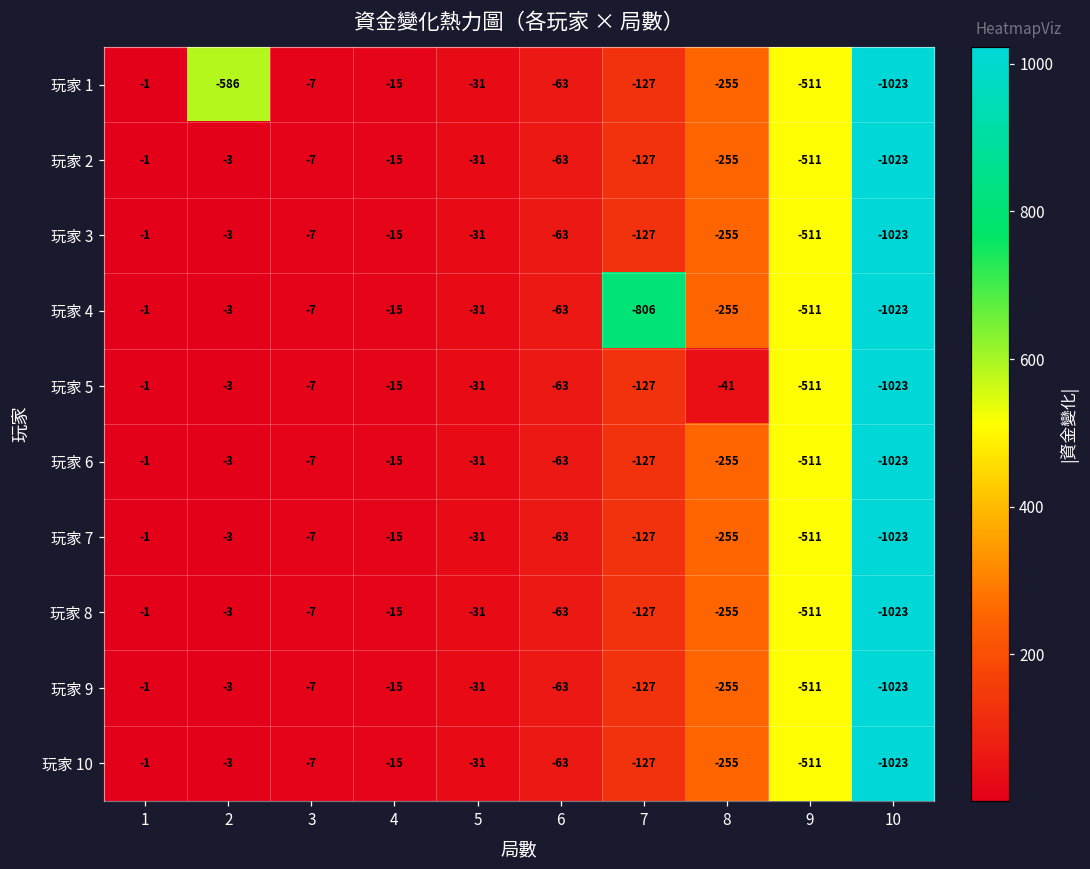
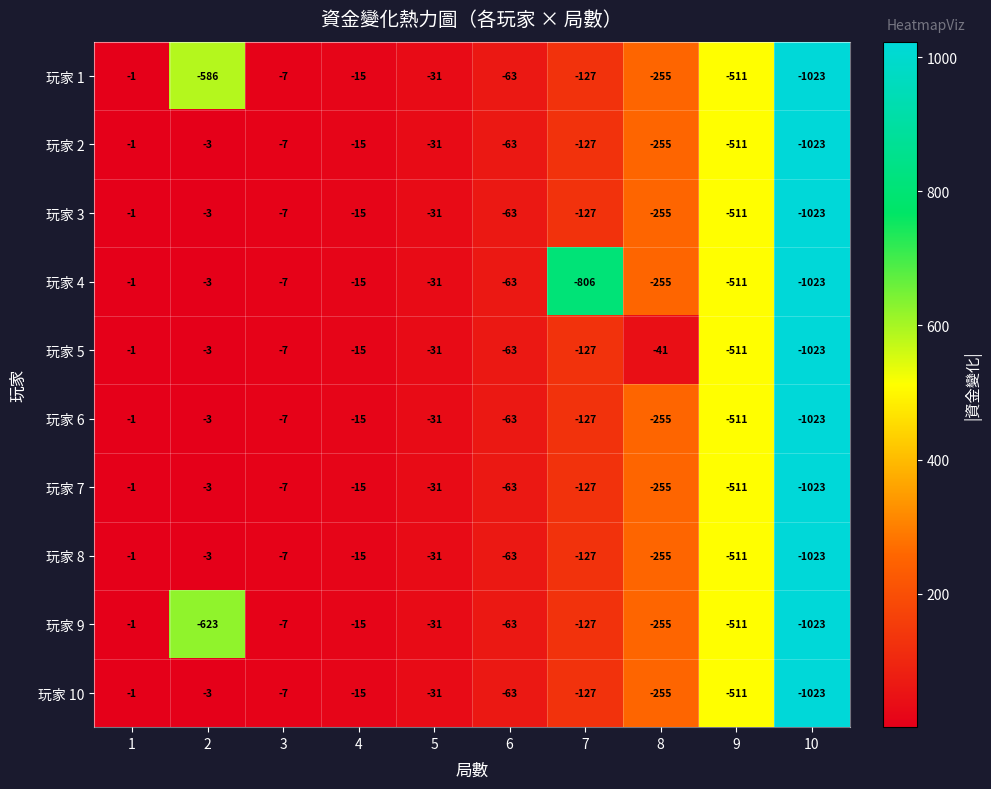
  {
    "玩家 1": {
      "1": -1,
      "2": -586,
      "3": -7,
      "4": -15,
      "5": -31,
      "6": -63,
      "7": -127,
      "8": -255,
      "9": -511,
      "10": -1023
    },
    "玩家 2": {
      "1": -1,
      "2": -3,
      "3": -7,
      "4": -15,
      "5": -31,
      "6": -63,
      "7": -127,
      "8": -255,
      "9": -511,
      "10": -1023
    },
    "玩家 3": {
      "1": -1,
      "2": -3,
      "3": -7,
      "4": -15,
      "5": -31,
      "6": -63,
      "7": -127,
      "8": -255,
      "9": -511,
      "10": -1023
    },
    "玩家 4": {
      "1": -1,
      "2": -3,
      "3": -7,
      "4": -15,
      "5": -31,
      "6": -63,
      "7": -806,
      "8": -255,
      "9": -511,
      "10": -1023
    },
    "玩家 5": {
      "1": -1,
      "2": -3,
      "3": -7,
      "4": -15,
      "5": -31,
      "6": -63,
      "7": -127,
      "8": -41,
      "9": -511,
      "10": -1023
    },
    "玩家 6": {
      "1": -1,
      "2": -3,
      "3": -7,
      "4": -15,
      "5": -31,
      "6": -63,
      "7": -127,
      "8": -255,
      "9": -511,
      "10": -1023
    },
    "玩家 7": {
      "1": -1,
      "2": -3,
      "3": -7,
      "4": -15,
      "5": -31,
      "6": -63,
      "7": -127,
      "8": -255,
      "9": -511,
      "10": -1023
    },
    "玩家 8": {
      "1": -1,
      "2": -3,
      "3": -7,
      "4": -15,
      "5": -31,
      "6": -63,
      "7": -127,
      "8": -255,
      "9": -511,
      "10": -1023
    },
    "玩家 9": {
      "1": -1,
-     "2": -3,
+     "2": -623,
      "3": -7,
      "4": -15,
      "5": -31,
      "6": -63,
      "7": -127,
      "8": -255,
      "9": -511,
      "10": -1023
    },
    "玩家 10": {
      "1": -1,
      "2": -3,
      "3": -7,
      "4": -15,
      "5": -31,
      "6": -63,
      "7": -127,
      "8": -255,
      "9": -511,
      "10": -1023
    }
  }
